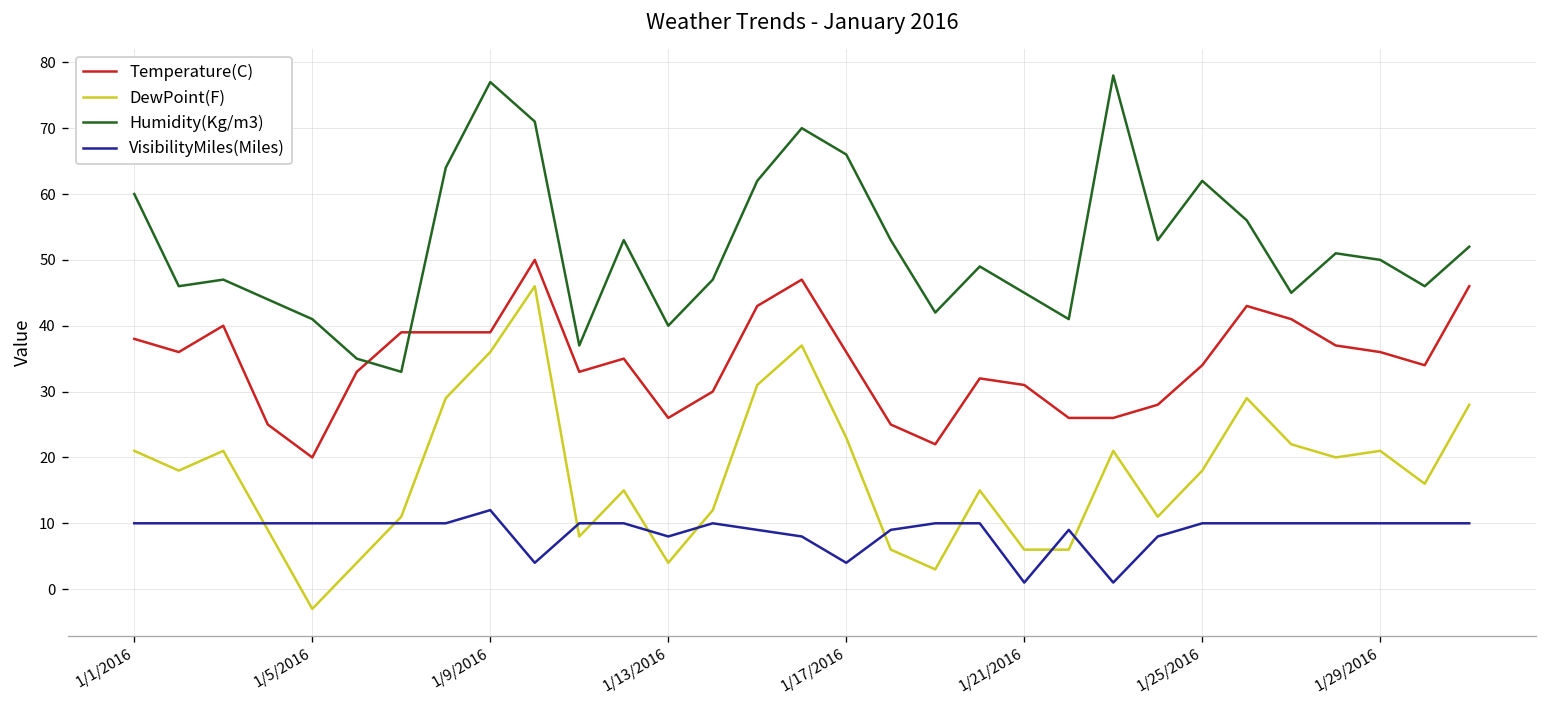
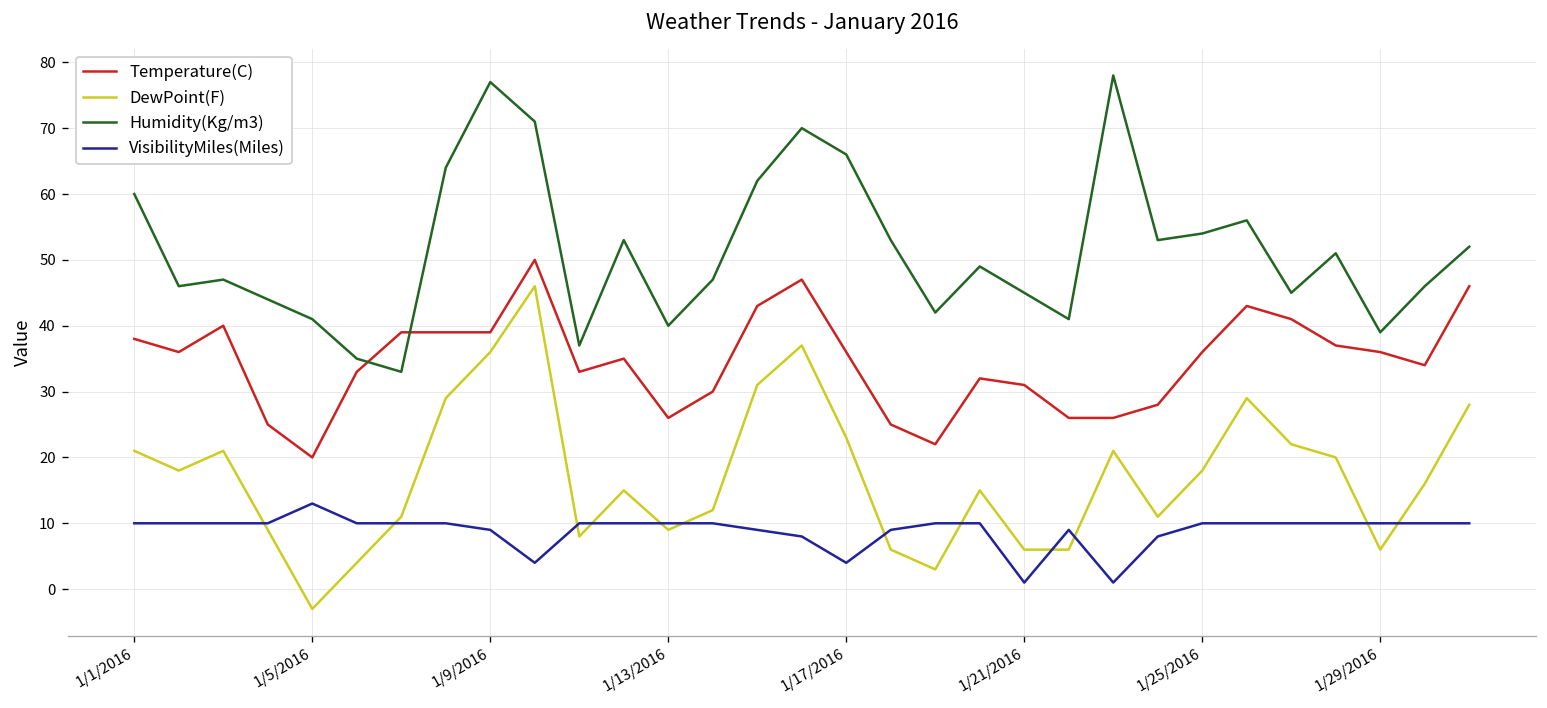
  {
    "Temperature(C)": {
      "1/1/2016": 38,
      "1/5/2016": 20,
      "1/9/2016": 39,
      "1/13/2016": 26,
      "1/17/2016": 36,
      "1/21/2016": 31,
-     "1/25/2016": 34,
+     "1/25/2016": 36,
      "1/29/2016": 36
    },
    "DewPoint(F)": {
      "1/1/2016": 21,
      "1/5/2016": -3,
      "1/9/2016": 36,
-     "1/13/2016": 4,
+     "1/13/2016": 9,
      "1/17/2016": 23,
      "1/21/2016": 6,
      "1/25/2016": 18,
-     "1/29/2016": 21
+     "1/29/2016": 6
    },
    "Humidity(Kg/m3)": {
      "1/1/2016": 60,
      "1/5/2016": 41,
      "1/9/2016": 77,
      "1/13/2016": 40,
      "1/17/2016": 66,
      "1/21/2016": 45,
-     "1/25/2016": 62,
-     "1/29/2016": 50
+     "1/25/2016": 54,
+     "1/29/2016": 39
    },
    "VisibilityMiles(Miles)": {
      "1/1/2016": 10,
-     "1/5/2016": 10,
-     "1/9/2016": 12,
-     "1/13/2016": 8,
+     "1/5/2016": 13,
+     "1/9/2016": 9,
+     "1/13/2016": 10,
      "1/17/2016": 4,
      "1/21/2016": 1,
      "1/25/2016": 10,
      "1/29/2016": 10
    }
  }
